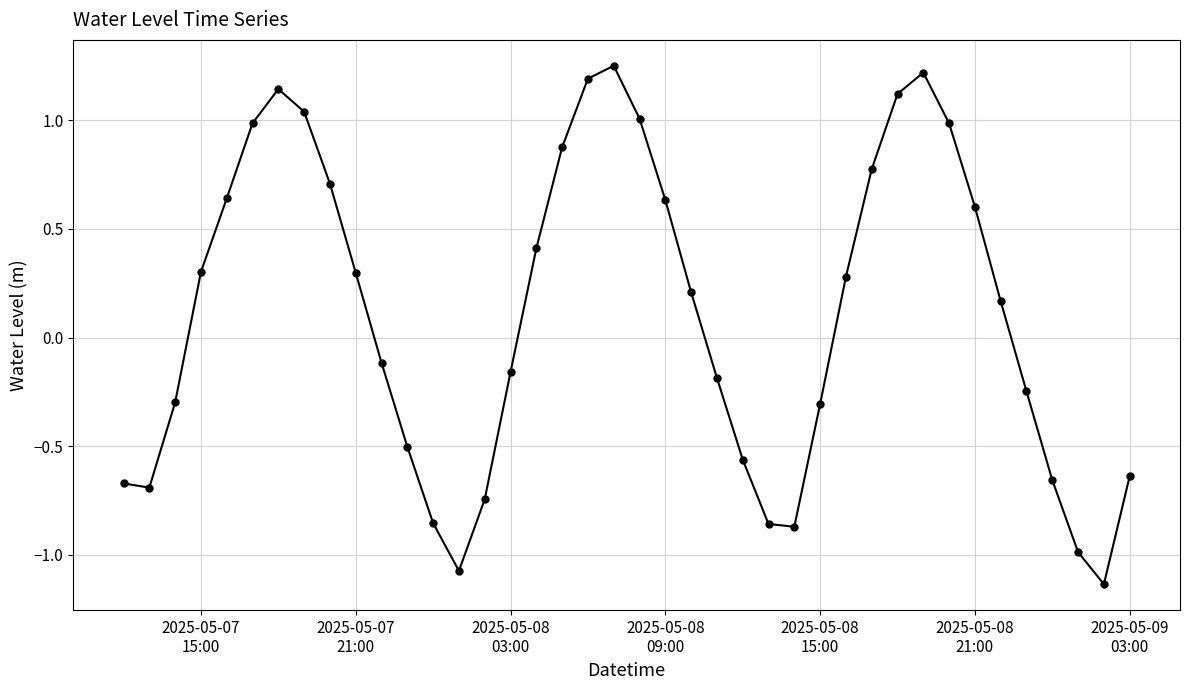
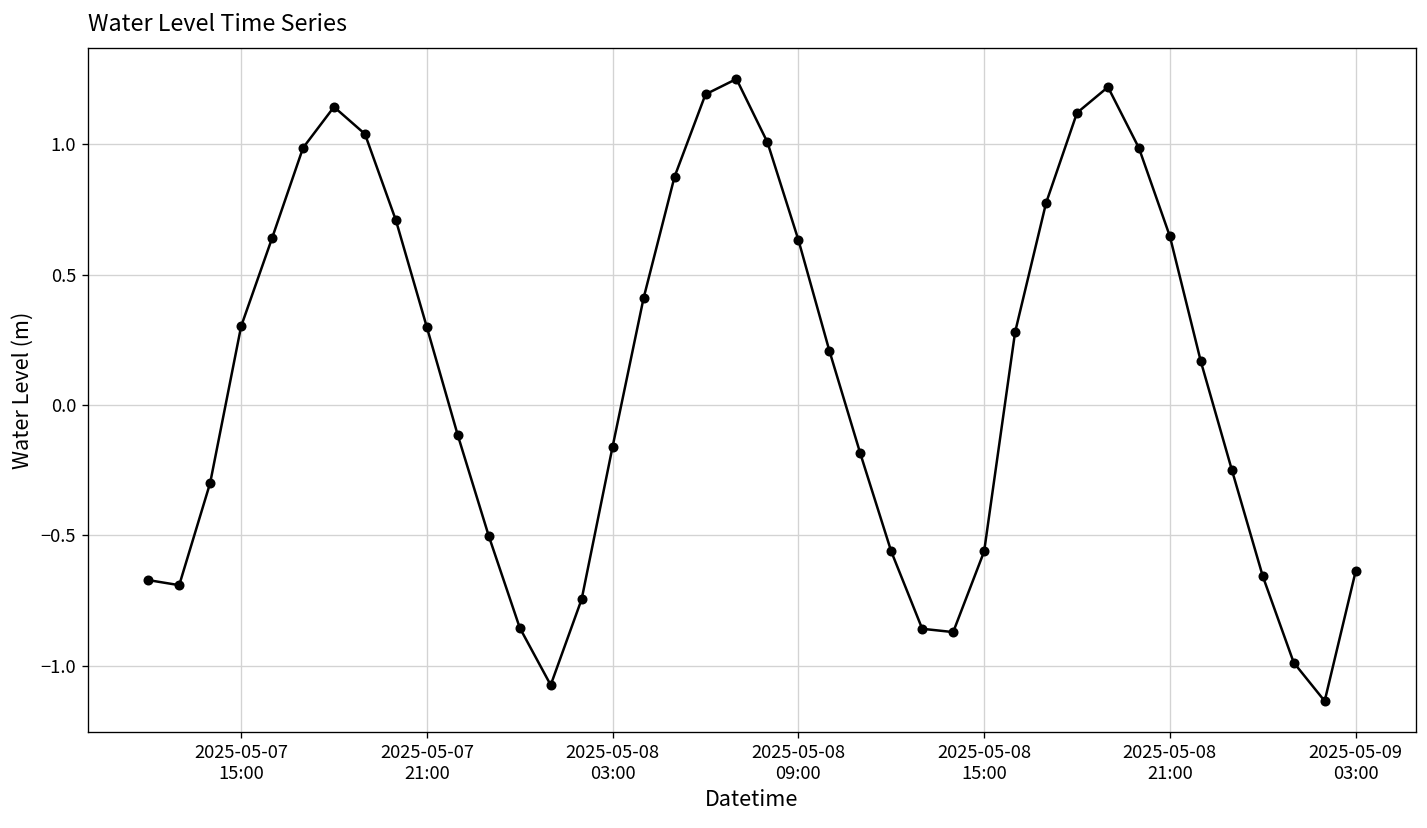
  {
    "2025-05-07 15:00": 0.30,
    "2025-05-07 21:00": 0.30,
    "2025-05-08 03:00": -0.16,
    "2025-05-08 09:00": 0.63,
-   "2025-05-08 15:00": -0.31,
-   "2025-05-08 21:00": 0.60,
+   "2025-05-08 15:00": -0.56,
+   "2025-05-08 21:00": 0.65,
    "2025-05-09 03:00": -0.64
  }
